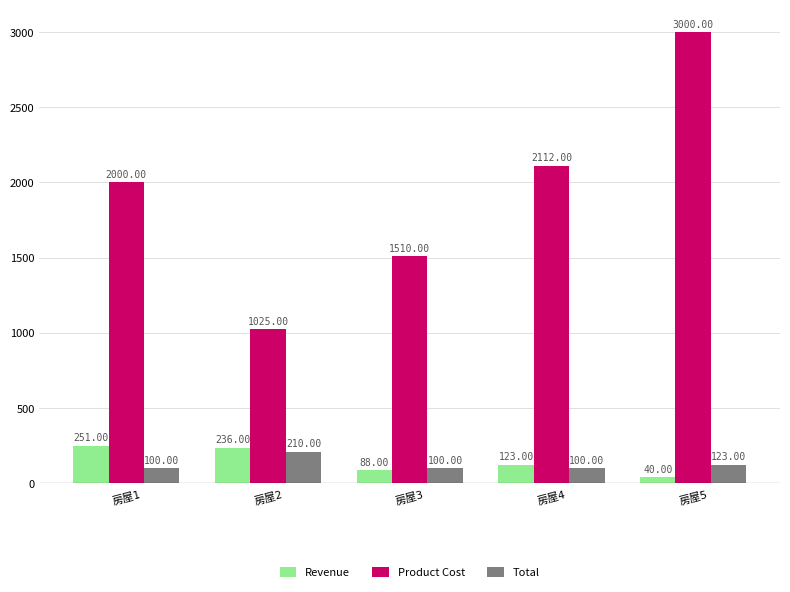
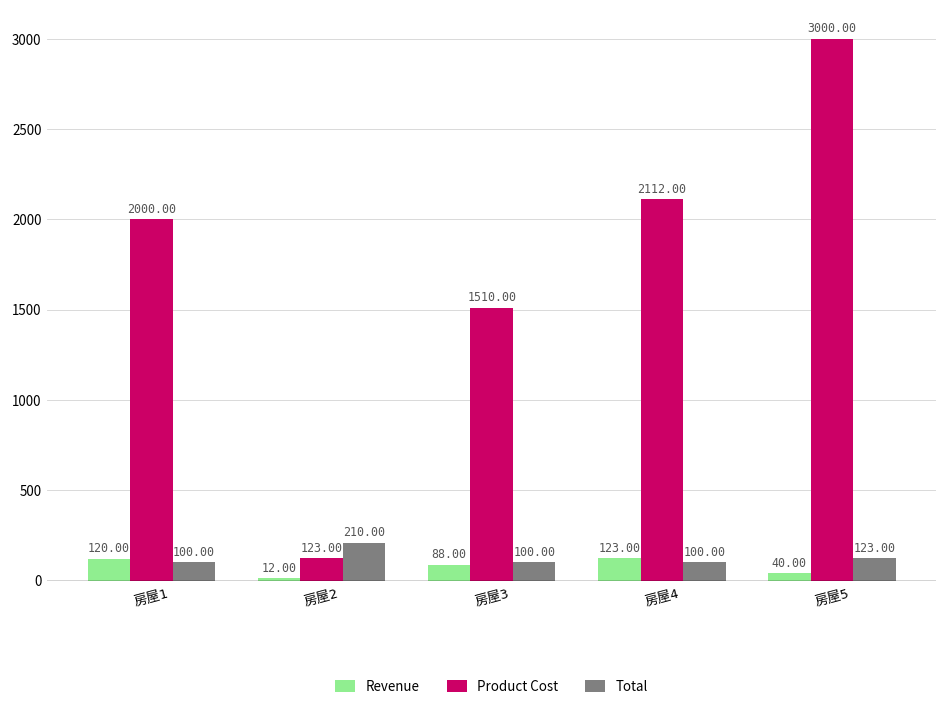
  {
    "Revenue": {
-     "房屋1": 251.00,
-     "房屋2": 236.00,
+     "房屋1": 120.00,
+     "房屋2": 12.00,
      "房屋3": 88.00,
      "房屋4": 123.00,
      "房屋5": 40.00
    },
    "Product Cost": {
      "房屋1": 2000.00,
-     "房屋2": 1025.00,
+     "房屋2": 123.00,
      "房屋3": 1510.00,
      "房屋4": 2112.00,
      "房屋5": 3000.00
    },
    "Total": {
      "房屋1": 100.00,
      "房屋2": 210.00,
      "房屋3": 100.00,
      "房屋4": 100.00,
      "房屋5": 123.00
    }
  }
